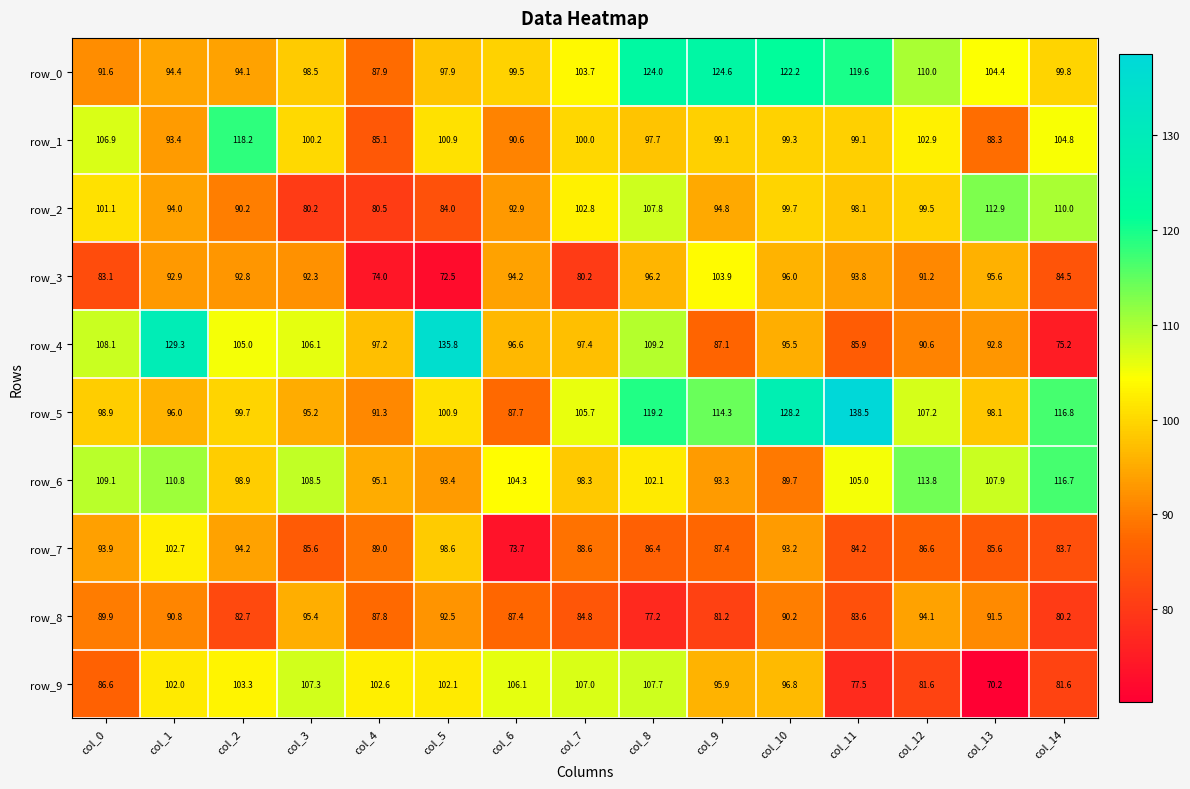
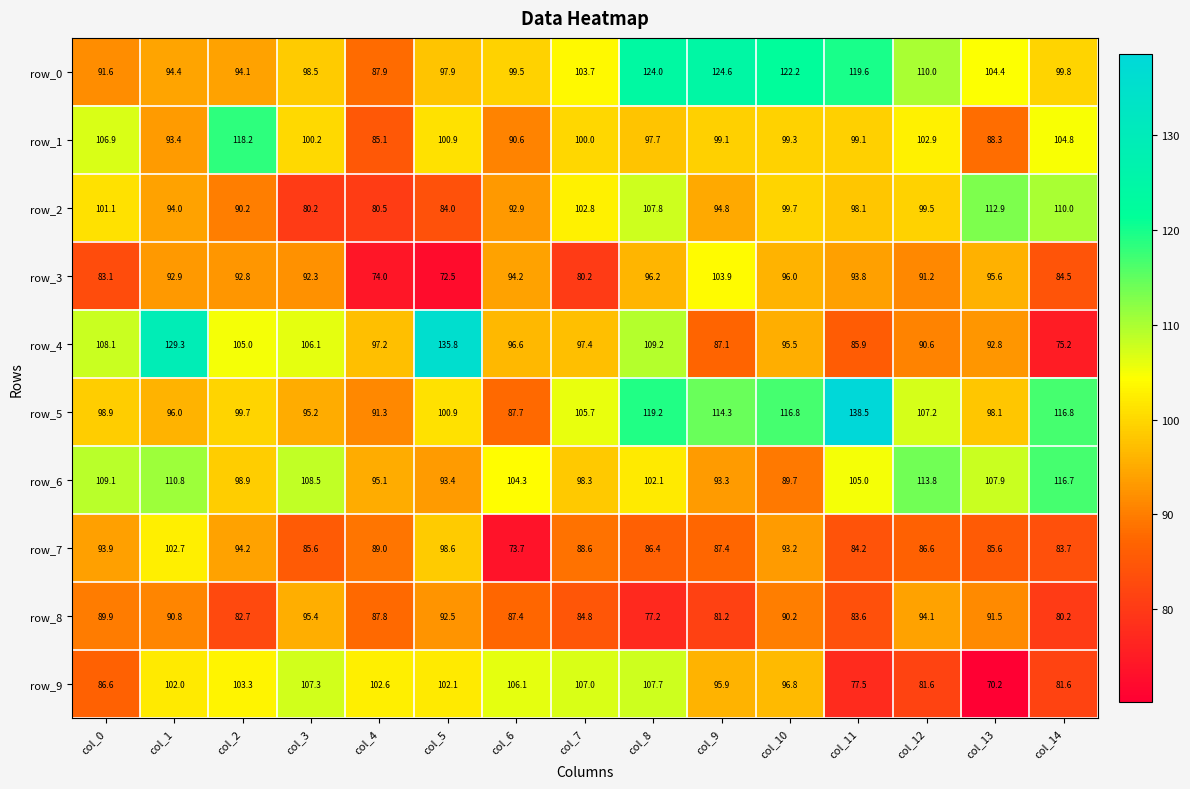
  {
    "row_0": {
      "col_0": 91.6,
      "col_1": 94.4,
      "col_2": 94.1,
      "col_3": 98.5,
      "col_4": 87.9,
      "col_5": 97.9,
      "col_6": 99.5,
      "col_7": 103.7,
      "col_8": 124.0,
      "col_9": 124.6,
      "col_10": 122.2,
      "col_11": 119.6,
      "col_12": 110.0,
      "col_13": 104.4,
      "col_14": 99.8
    },
    "row_1": {
      "col_0": 106.9,
      "col_1": 93.4,
      "col_2": 118.2,
      "col_3": 100.2,
      "col_4": 85.1,
      "col_5": 100.9,
      "col_6": 90.6,
      "col_7": 100.0,
      "col_8": 97.7,
      "col_9": 99.1,
      "col_10": 99.3,
      "col_11": 99.1,
      "col_12": 102.9,
      "col_13": 88.3,
      "col_14": 104.8
    },
    "row_2": {
      "col_0": 101.1,
      "col_1": 94.0,
      "col_2": 90.2,
      "col_3": 80.2,
      "col_4": 80.5,
      "col_5": 84.0,
      "col_6": 92.9,
      "col_7": 102.8,
      "col_8": 107.8,
      "col_9": 94.8,
      "col_10": 99.7,
      "col_11": 98.1,
      "col_12": 99.5,
      "col_13": 112.9,
      "col_14": 110.0
    },
    "row_3": {
      "col_0": 83.1,
      "col_1": 92.9,
      "col_2": 92.8,
      "col_3": 92.3,
      "col_4": 74.0,
      "col_5": 72.5,
      "col_6": 94.2,
      "col_7": 80.2,
      "col_8": 96.2,
      "col_9": 103.9,
      "col_10": 96.0,
      "col_11": 93.8,
      "col_12": 91.2,
      "col_13": 95.6,
      "col_14": 84.5
    },
    "row_4": {
      "col_0": 108.1,
      "col_1": 129.3,
      "col_2": 105.0,
      "col_3": 106.1,
      "col_4": 97.2,
      "col_5": 135.8,
      "col_6": 96.6,
      "col_7": 97.4,
      "col_8": 109.2,
      "col_9": 87.1,
      "col_10": 95.5,
      "col_11": 85.9,
      "col_12": 90.6,
      "col_13": 92.8,
      "col_14": 75.2
    },
    "row_5": {
      "col_0": 98.9,
      "col_1": 96.0,
      "col_2": 99.7,
      "col_3": 95.2,
      "col_4": 91.3,
      "col_5": 100.9,
      "col_6": 87.7,
      "col_7": 105.7,
      "col_8": 119.2,
      "col_9": 114.3,
-     "col_10": 128.2,
+     "col_10": 116.8,
      "col_11": 138.5,
      "col_12": 107.2,
      "col_13": 98.1,
      "col_14": 116.8
    },
    "row_6": {
      "col_0": 109.1,
      "col_1": 110.8,
      "col_2": 98.9,
      "col_3": 108.5,
      "col_4": 95.1,
      "col_5": 93.4,
      "col_6": 104.3,
      "col_7": 98.3,
      "col_8": 102.1,
      "col_9": 93.3,
      "col_10": 89.7,
      "col_11": 105.0,
      "col_12": 113.8,
      "col_13": 107.9,
      "col_14": 116.7
    },
    "row_7": {
      "col_0": 93.9,
      "col_1": 102.7,
      "col_2": 94.2,
      "col_3": 85.6,
      "col_4": 89.0,
      "col_5": 98.6,
      "col_6": 73.7,
      "col_7": 88.6,
      "col_8": 86.4,
      "col_9": 87.4,
      "col_10": 93.2,
      "col_11": 84.2,
      "col_12": 86.6,
      "col_13": 85.6,
      "col_14": 83.7
    },
    "row_8": {
      "col_0": 89.9,
      "col_1": 90.8,
      "col_2": 82.7,
      "col_3": 95.4,
      "col_4": 87.8,
      "col_5": 92.5,
      "col_6": 87.4,
      "col_7": 84.8,
      "col_8": 77.2,
      "col_9": 81.2,
      "col_10": 90.2,
      "col_11": 83.6,
      "col_12": 94.1,
      "col_13": 91.5,
      "col_14": 80.2
    },
    "row_9": {
      "col_0": 86.6,
      "col_1": 102.0,
      "col_2": 103.3,
      "col_3": 107.3,
      "col_4": 102.6,
      "col_5": 102.1,
      "col_6": 106.1,
      "col_7": 107.0,
      "col_8": 107.7,
      "col_9": 95.9,
      "col_10": 96.8,
      "col_11": 77.5,
      "col_12": 81.6,
      "col_13": 70.2,
      "col_14": 81.6
    }
  }
